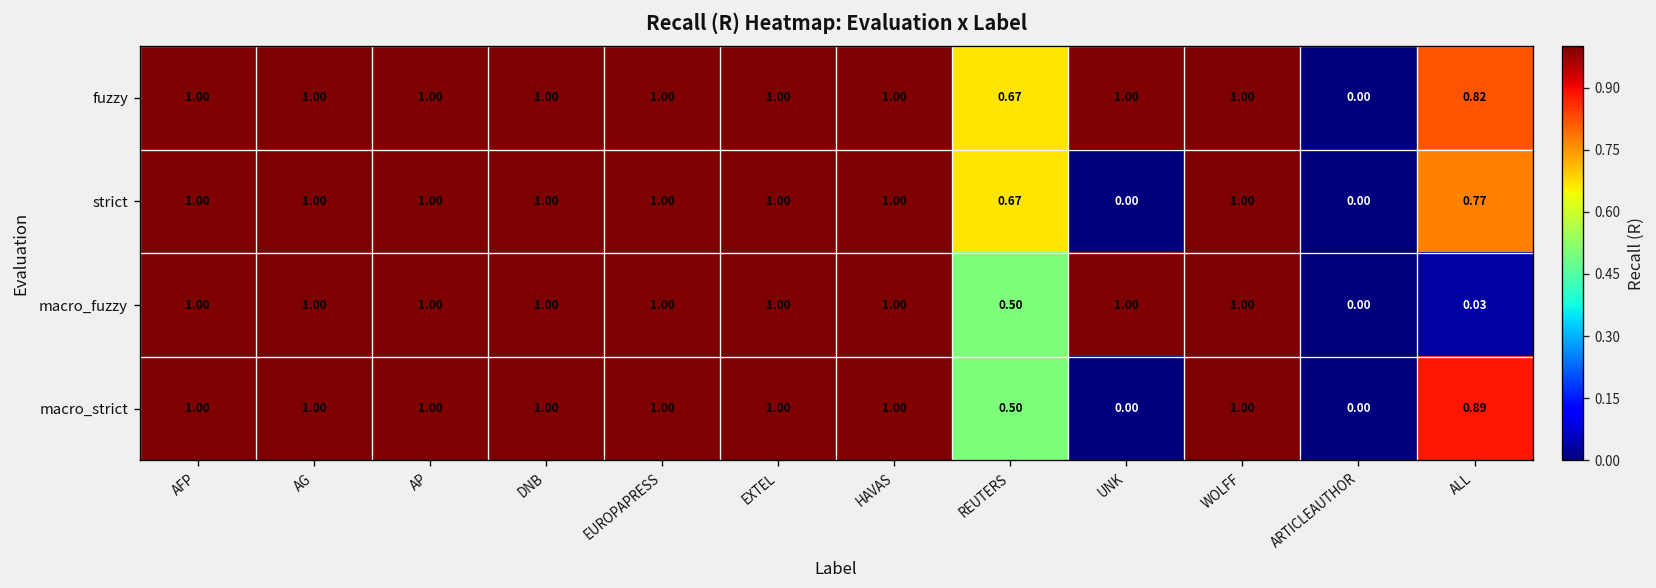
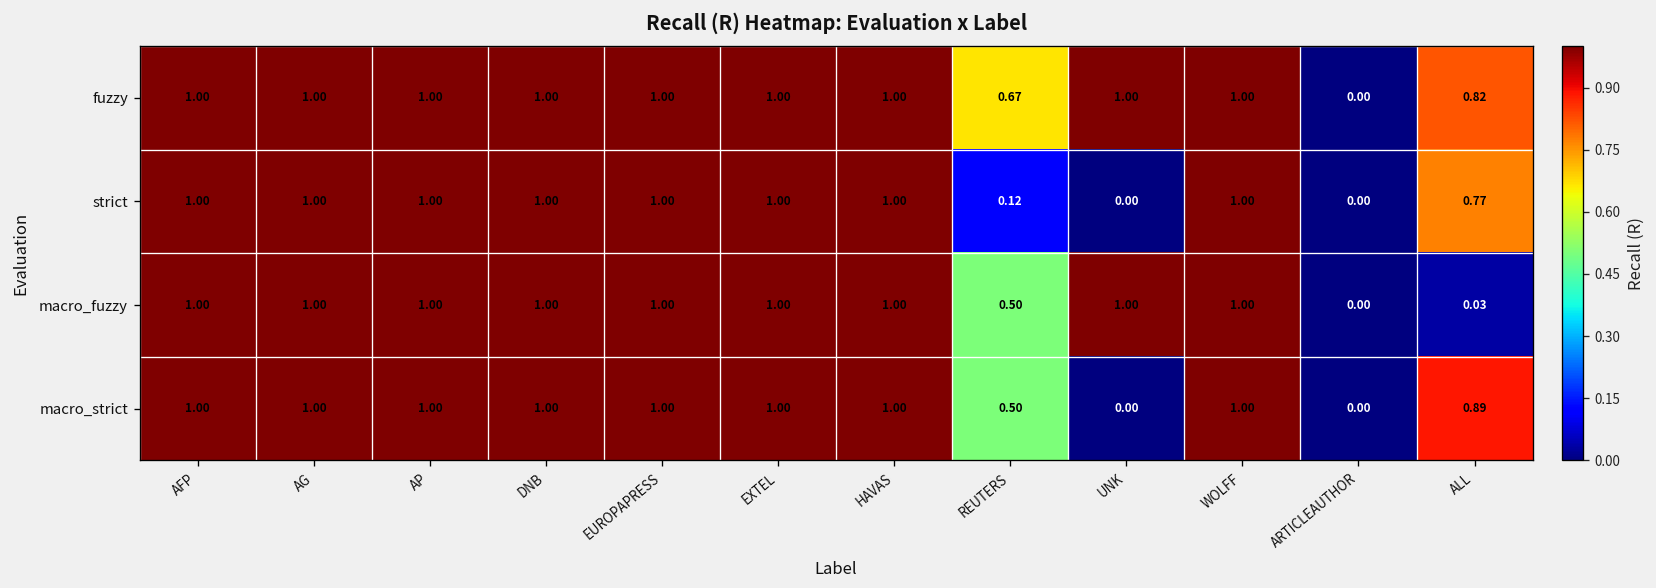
  {
    "fuzzy": {
      "AFP": 1.00,
      "AG": 1.00,
      "AP": 1.00,
      "DNB": 1.00,
      "EUROPAPRESS": 1.00,
      "EXTEL": 1.00,
      "HAVAS": 1.00,
      "REUTERS": 0.67,
      "UNK": 1.00,
      "WOLFF": 1.00,
      "ARTICLEAUTHOR": 0.00,
      "ALL": 0.82
    },
    "strict": {
      "AFP": 1.00,
      "AG": 1.00,
      "AP": 1.00,
      "DNB": 1.00,
      "EUROPAPRESS": 1.00,
      "EXTEL": 1.00,
      "HAVAS": 1.00,
-     "REUTERS": 0.67,
+     "REUTERS": 0.12,
      "UNK": 0.00,
      "WOLFF": 1.00,
      "ARTICLEAUTHOR": 0.00,
      "ALL": 0.77
    },
    "macro_fuzzy": {
      "AFP": 1.00,
      "AG": 1.00,
      "AP": 1.00,
      "DNB": 1.00,
      "EUROPAPRESS": 1.00,
      "EXTEL": 1.00,
      "HAVAS": 1.00,
      "REUTERS": 0.50,
      "UNK": 1.00,
      "WOLFF": 1.00,
      "ARTICLEAUTHOR": 0.00,
      "ALL": 0.03
    },
    "macro_strict": {
      "AFP": 1.00,
      "AG": 1.00,
      "AP": 1.00,
      "DNB": 1.00,
      "EUROPAPRESS": 1.00,
      "EXTEL": 1.00,
      "HAVAS": 1.00,
      "REUTERS": 0.50,
      "UNK": 0.00,
      "WOLFF": 1.00,
      "ARTICLEAUTHOR": 0.00,
      "ALL": 0.89
    }
  }
